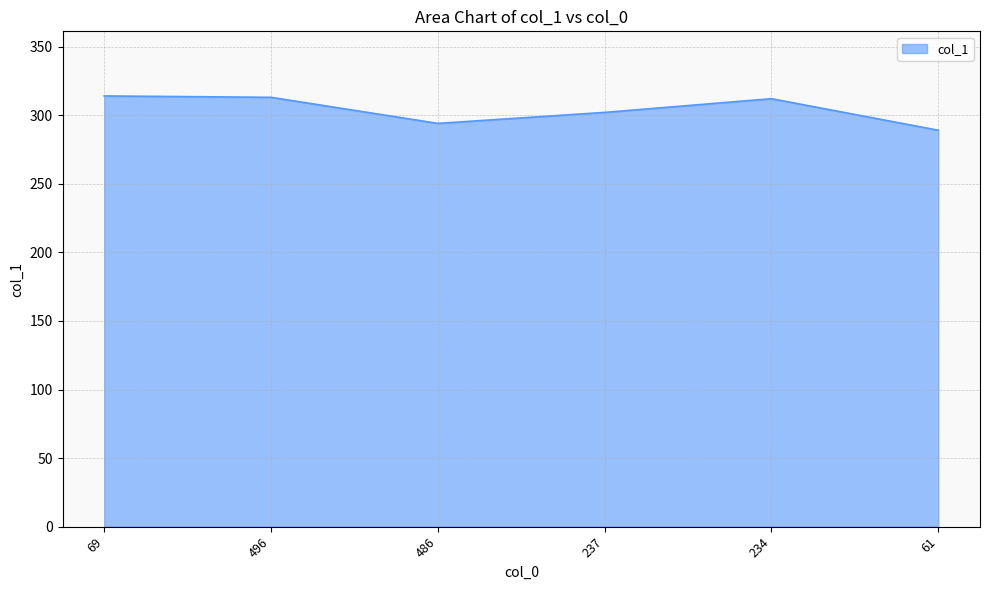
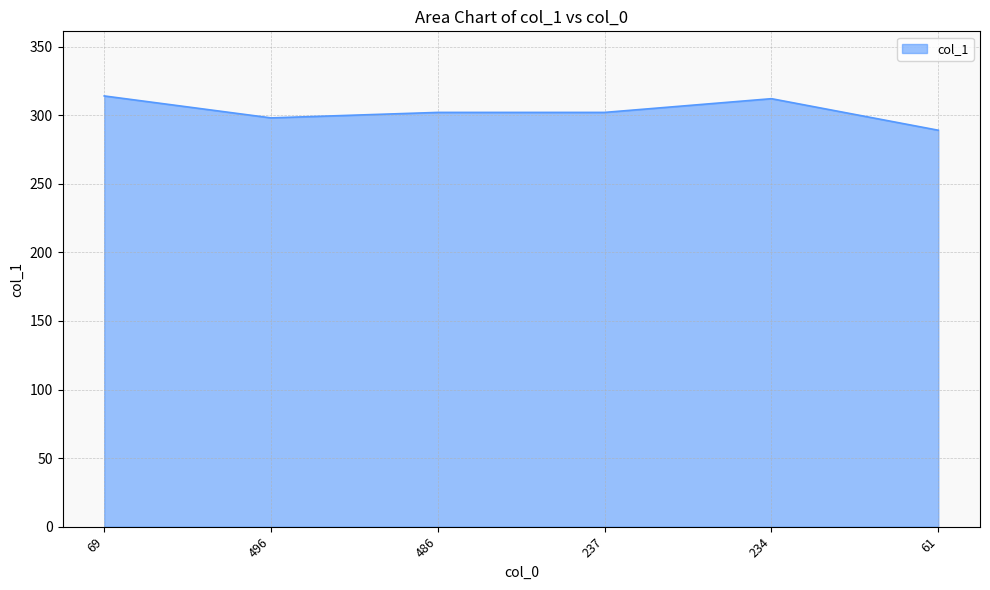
  {
    "69": 314,
-   "496": 313,
-   "486": 294,
+   "496": 298,
+   "486": 302,
    "237": 302,
    "234": 312,
    "61": 289
  }
